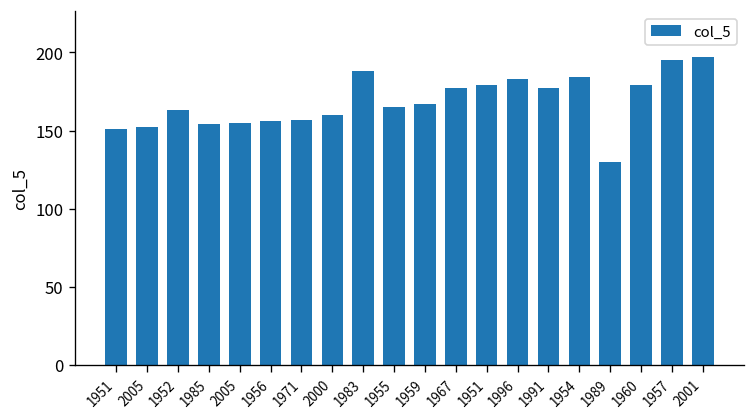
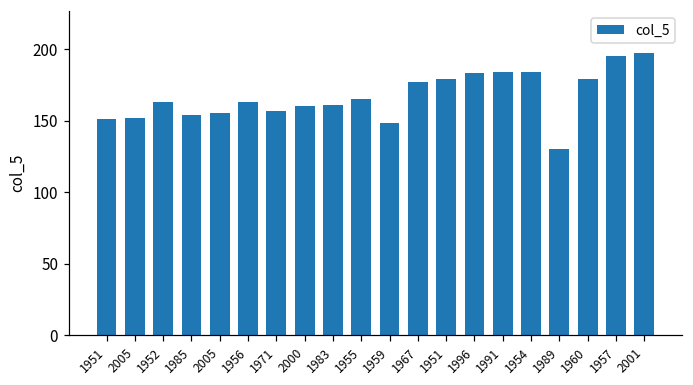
  {
    "1952": 163,
    "1985": 154,
-   "1956": 156,
+   "1956": 163,
    "1971": 157,
    "2000": 160,
-   "1983": 188,
+   "1983": 161,
    "1955": 165,
-   "1959": 167,
+   "1959": 148,
    "1967": 177,
    "1996": 183,
-   "1991": 177,
+   "1991": 184,
    "1954": 184,
    "1989": 130,
    "1960": 179,
    "1957": 195,
    "2001": 197
  }
